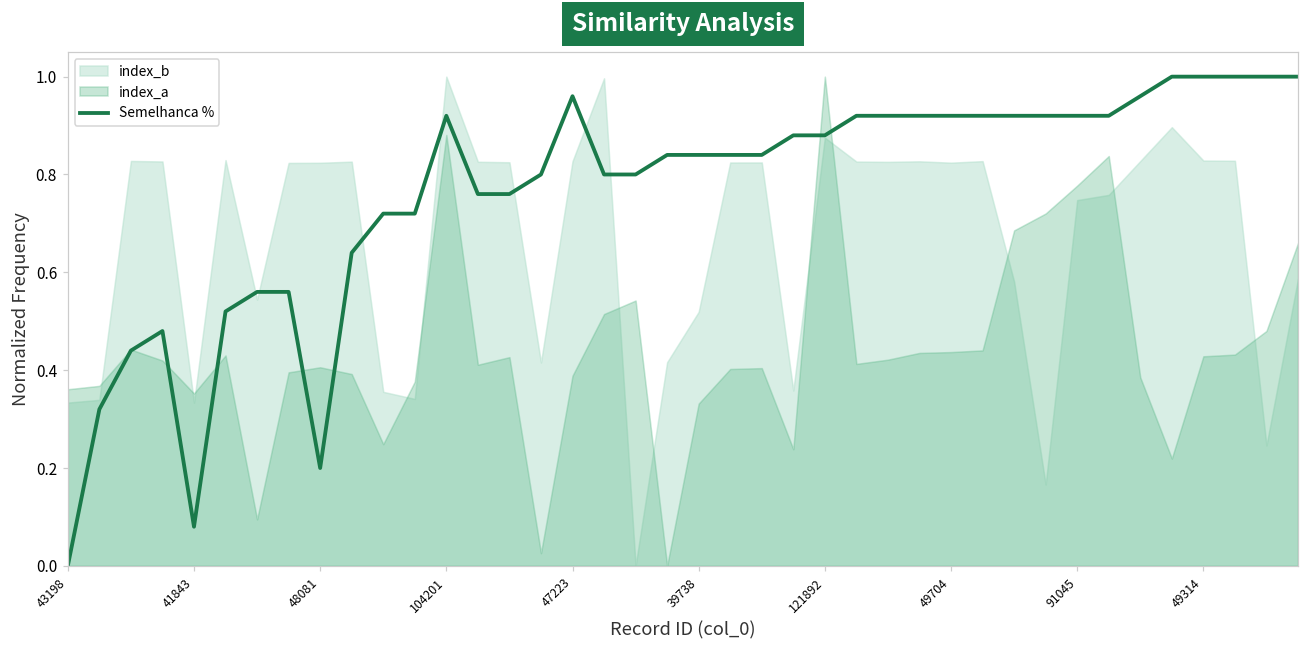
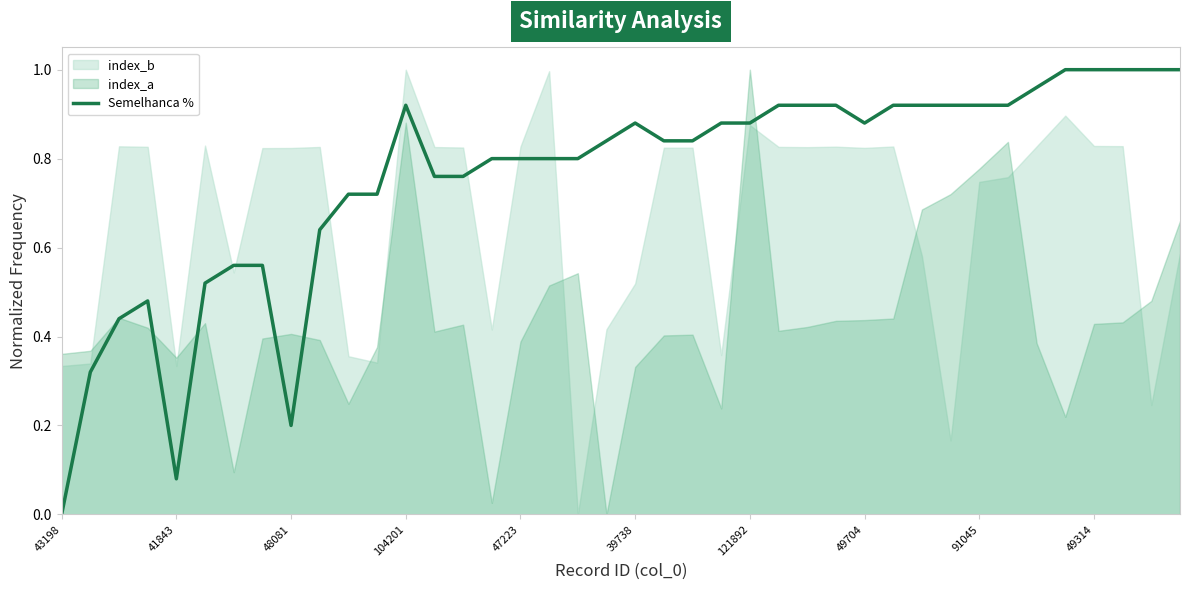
  {
    "Semelhanca %": {
      "43198": 0.00,
      "41843": 0.08,
      "48081": 0.20,
      "104201": 0.92,
-     "47223": 0.96,
-     "39738": 0.84,
-     "49704": 0.92,
+     "47223": 0.80,
+     "39738": 0.88,
+     "49704": 0.88,
      "91045": 0.92,
      "49314": 1.00
    }
  }
